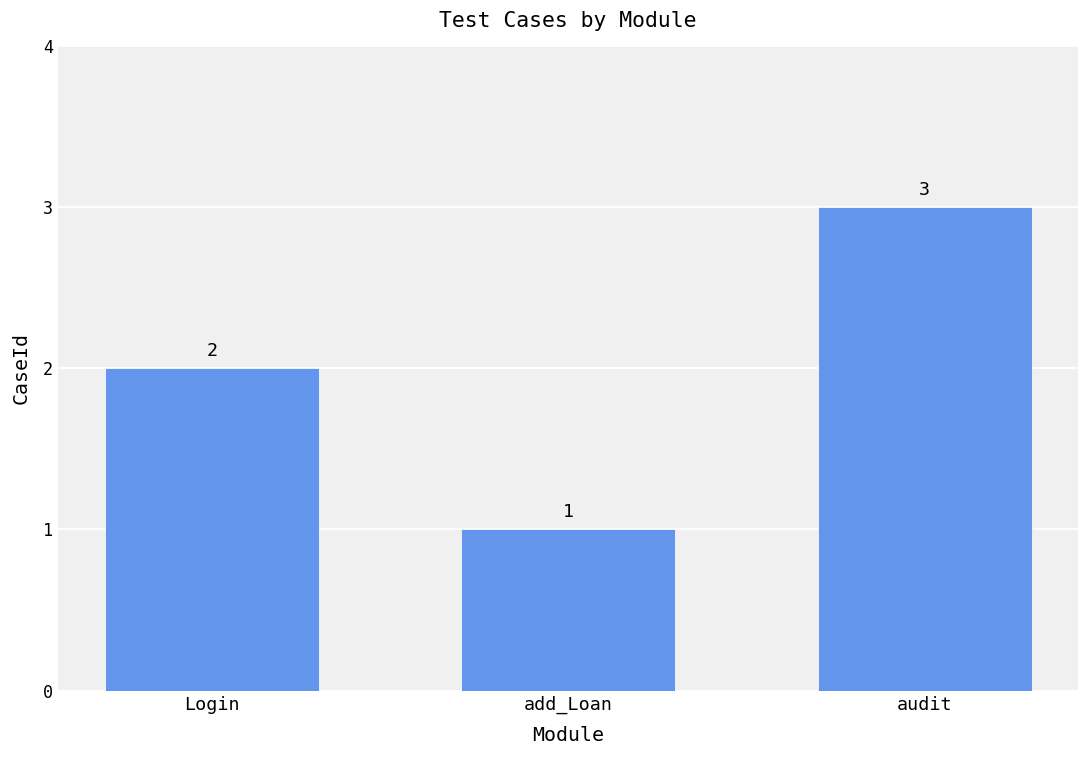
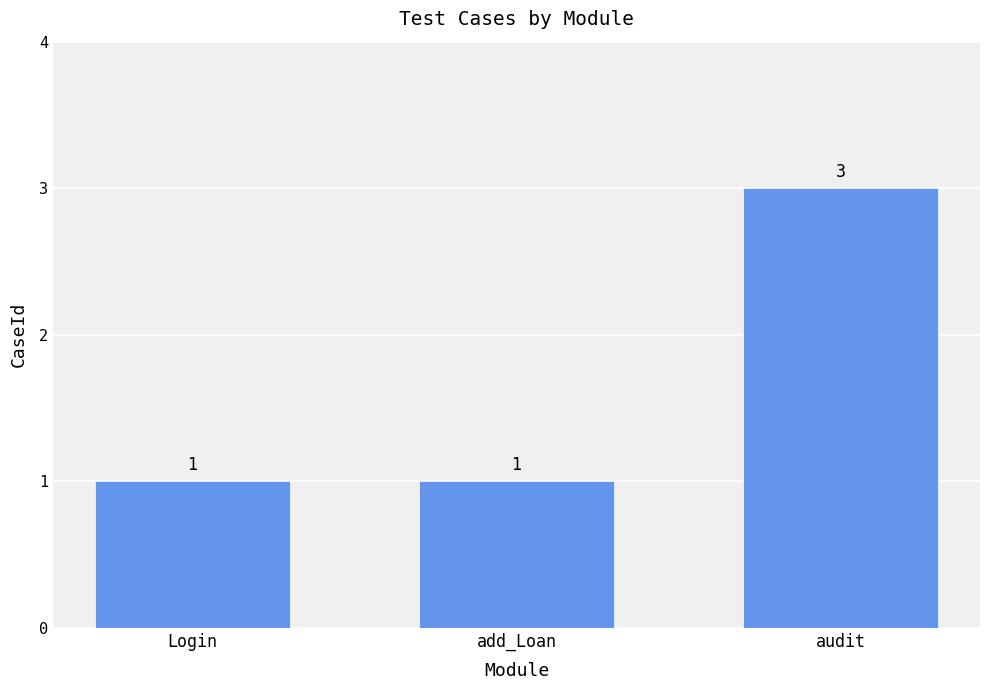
  {
-   "Login": 2,
+   "Login": 1,
    "add_Loan": 1,
    "audit": 3
  }
